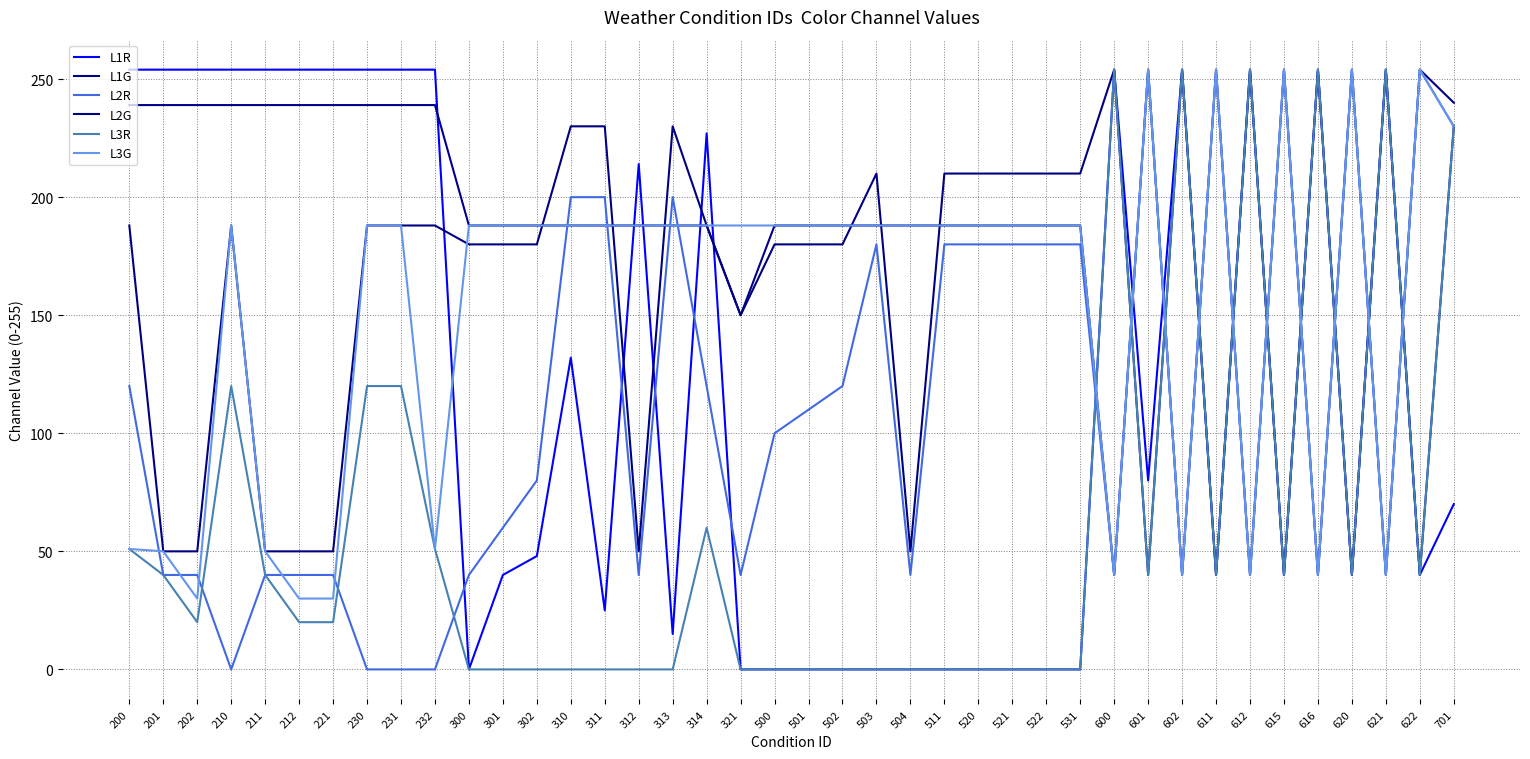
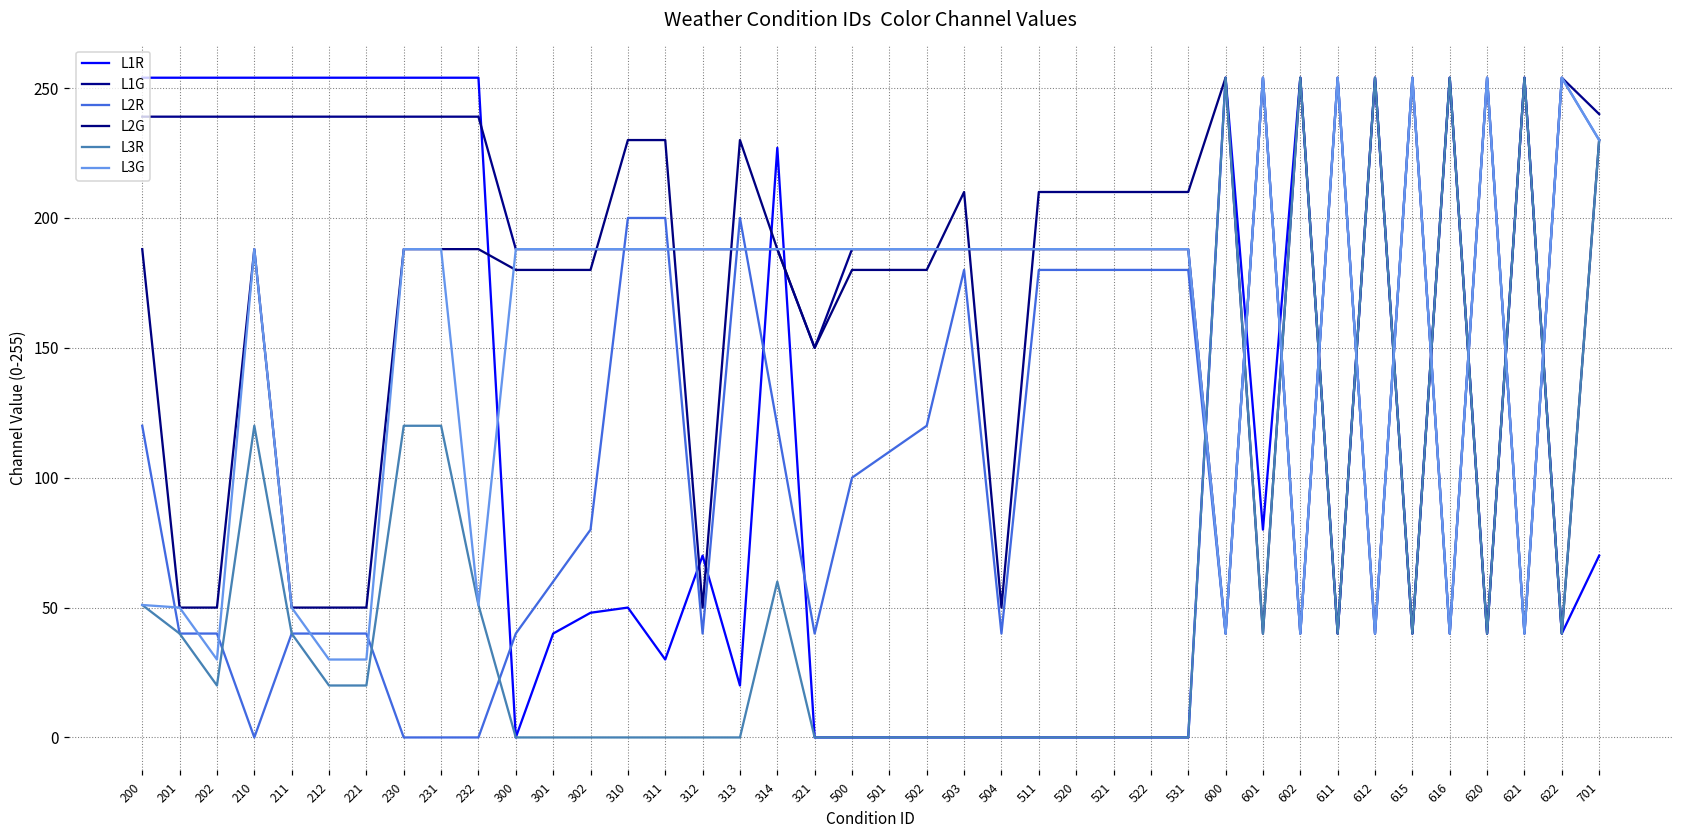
  {
    "L1R": {
      "201": 254,
      "202": 254,
      "210": 254,
      "211": 254,
      "212": 254,
      "221": 254,
      "230": 254,
      "231": 254,
      "232": 254,
      "301": 40,
      "302": 48,
-     "310": 132,
-     "311": 25,
-     "312": 214,
-     "313": 15,
+     "310": 50,
+     "311": 30,
+     "312": 70,
+     "313": 20,
      "314": 227,
      "601": 80,
      "701": 70
    }
  }
